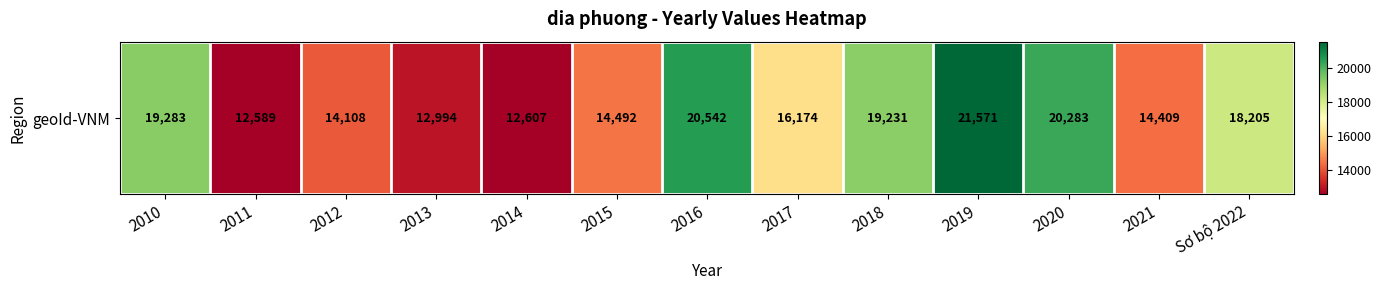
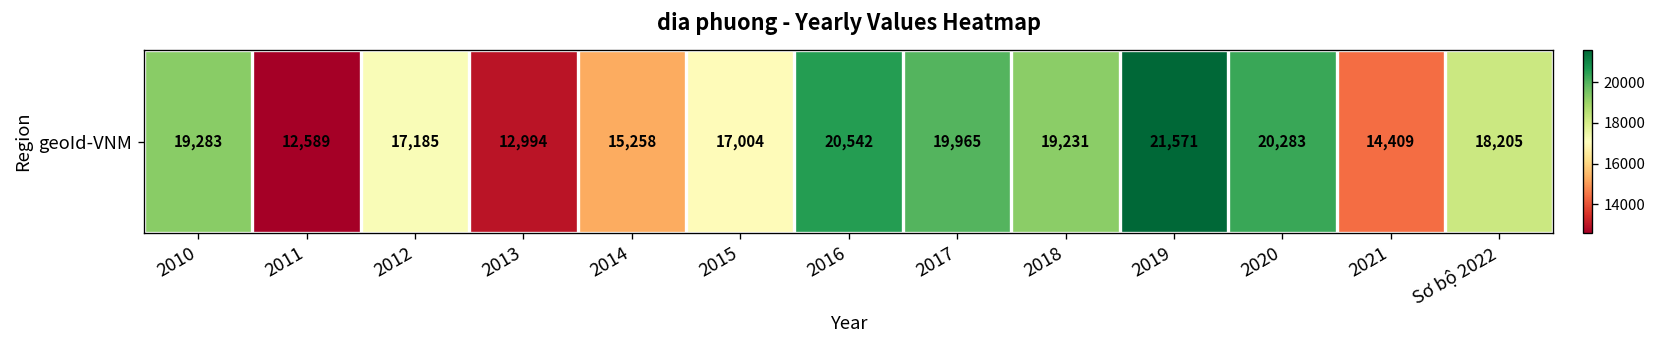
  {
    "geoId-VNM": {
      "2010": "19,283",
      "2011": "12,589",
-     "2012": "14,108",
+     "2012": "17,185",
      "2013": "12,994",
-     "2014": "12,607",
-     "2015": "14,492",
+     "2014": "15,258",
+     "2015": "17,004",
      "2016": "20,542",
-     "2017": "16,174",
+     "2017": "19,965",
      "2018": "19,231",
      "2019": "21,571",
      "2020": "20,283",
      "2021": "14,409",
      "Sơ bộ 2022": "18,205"
    }
  }
